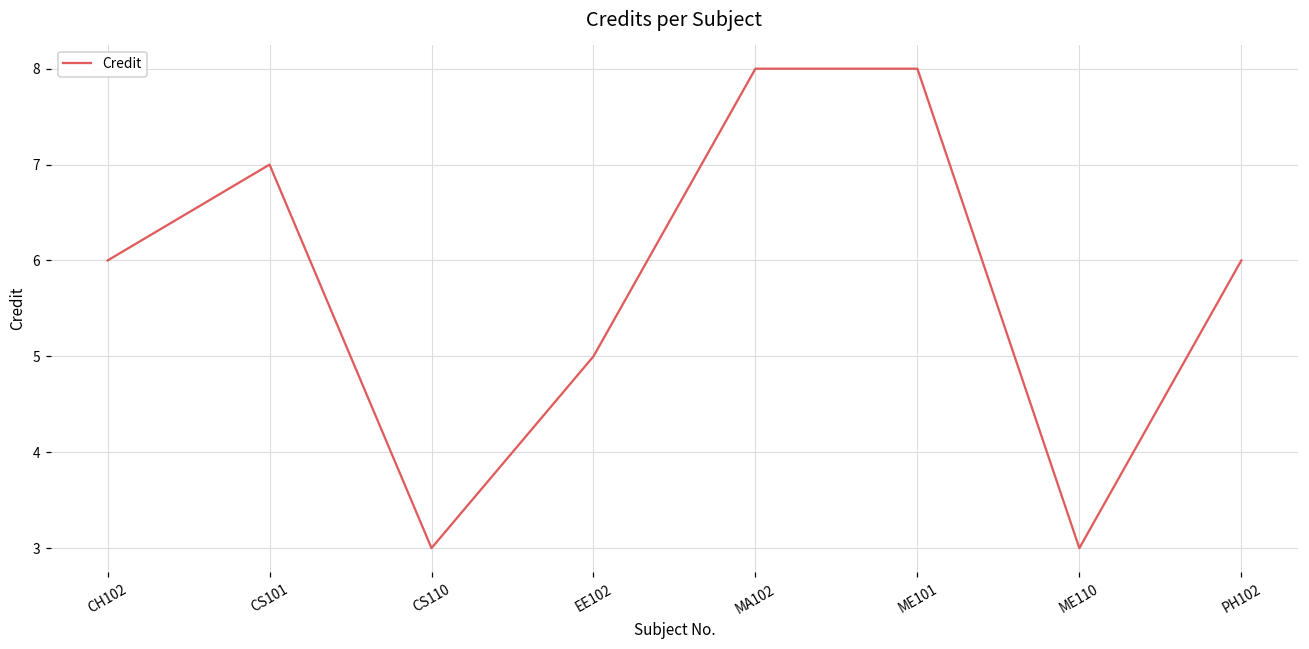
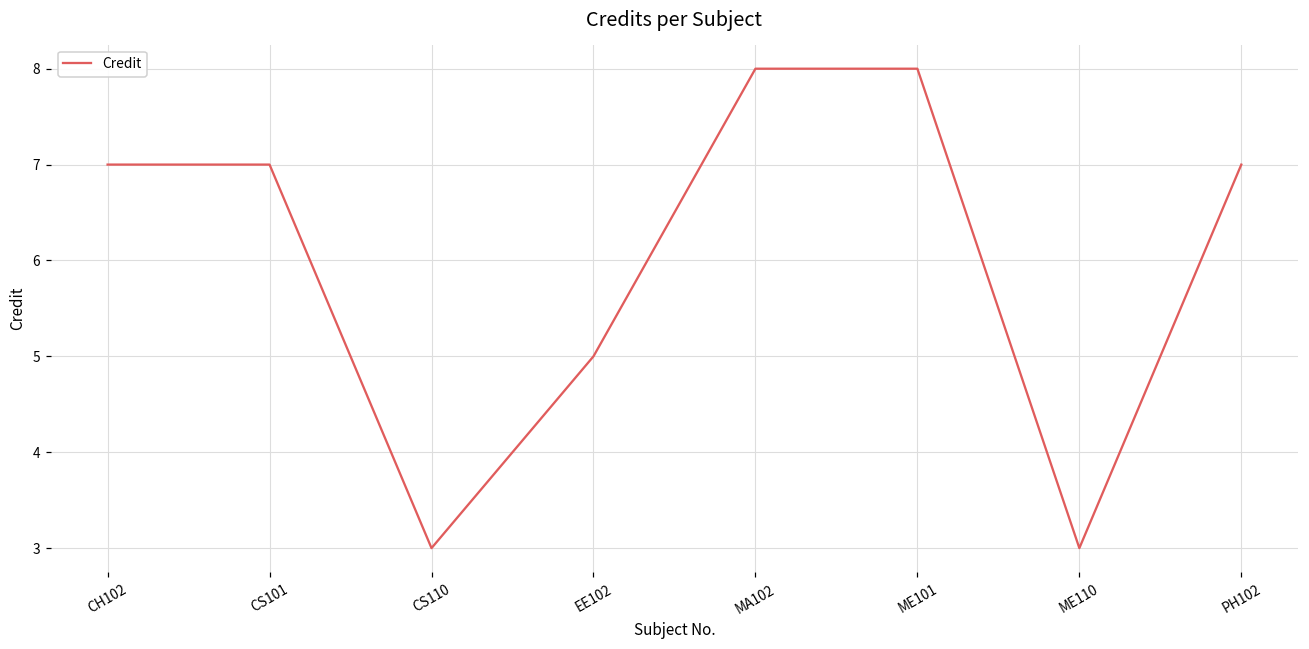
  {
-   "CH102": 6,
+   "CH102": 7,
    "CS101": 7,
    "CS110": 3,
    "EE102": 5,
    "MA102": 8,
    "ME101": 8,
    "ME110": 3,
-   "PH102": 6
+   "PH102": 7
  }
